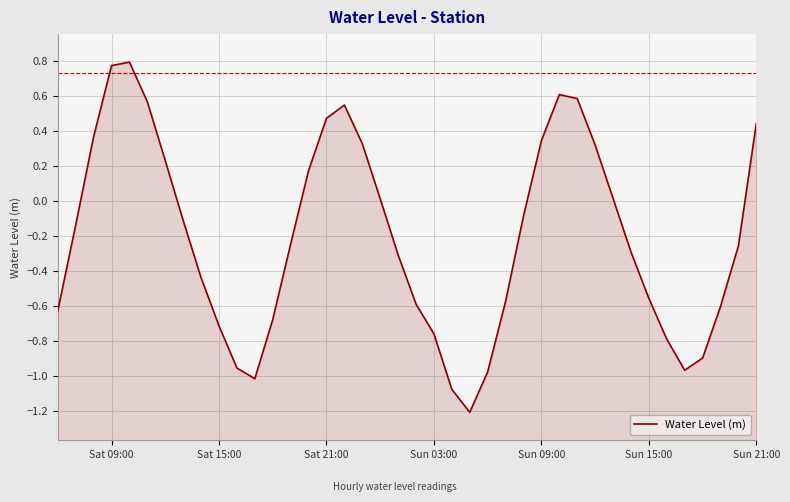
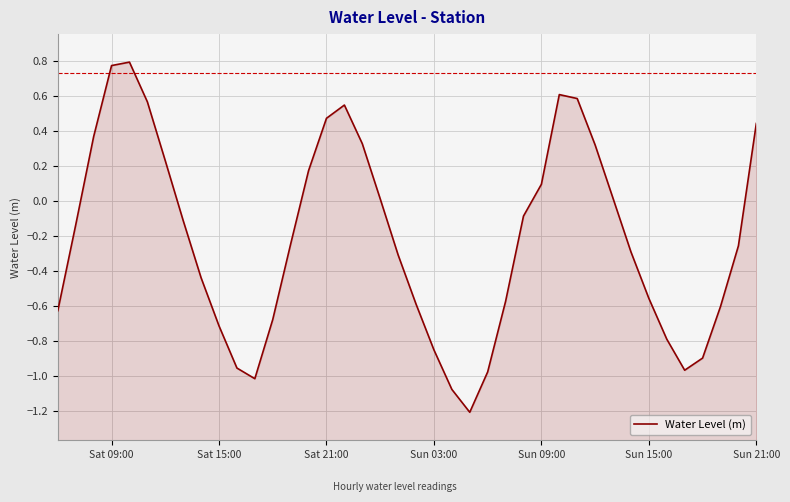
  {
    "Sat 09:00": 0.77,
    "Sat 15:00": -0.71,
    "Sat 21:00": 0.47,
-   "Sun 03:00": -0.76,
-   "Sun 09:00": 0.35,
+   "Sun 03:00": -0.85,
+   "Sun 09:00": 0.10,
    "Sun 15:00": -0.56,
    "Sun 21:00": 0.44
  }
